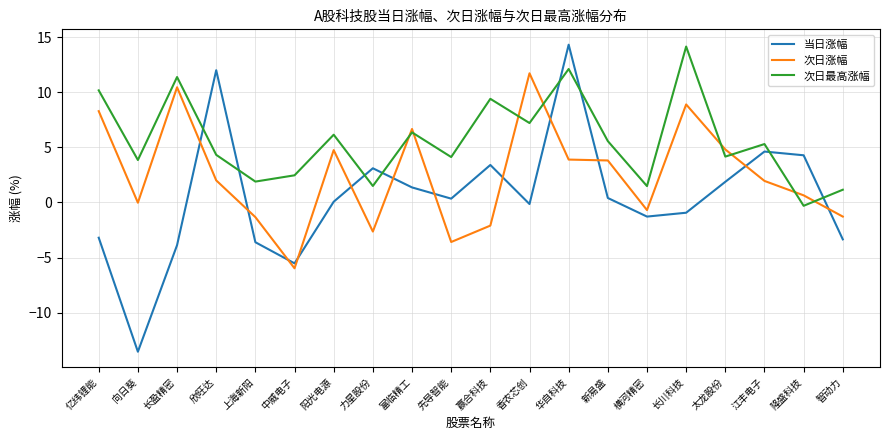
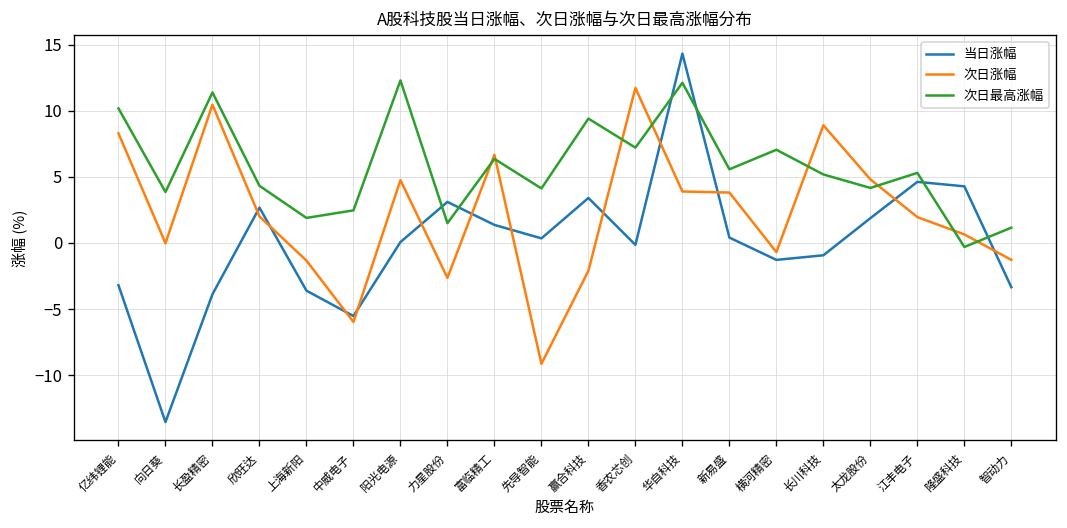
  {
    "当日涨幅": {
      "亿纬锂能": -3.2,
      "向日葵": -13.6,
      "长盈精密": -3.9,
-     "欣旺达": 12.0,
+     "欣旺达": 2.7,
      "上海新阳": -3.6,
      "中威电子": -5.5,
      "阳光电源": 0.1,
      "力星股份": 3.1,
      "富临精工": 1.4,
      "先导智能": 0.4,
      "赢合科技": 3.4,
      "香农芯创": -0.1,
      "华自科技": 14.3,
      "新易盛": 0.4,
      "横河精密": -1.3,
      "长川科技": -0.9,
      "太龙股份": 1.9,
      "江丰电子": 4.6,
      "隆盛科技": 4.3,
      "智动力": -3.4
    },
    "次日涨幅": {
      "亿纬锂能": 8.3,
      "向日葵": 0.0,
      "长盈精密": 10.5,
      "欣旺达": 2.0,
      "上海新阳": -1.3,
      "中威电子": -6.0,
      "阳光电源": 4.8,
      "力星股份": -2.6,
      "富临精工": 6.7,
-     "先导智能": -3.6,
+     "先导智能": -9.2,
      "赢合科技": -2.1,
      "香农芯创": 11.7,
      "华自科技": 3.9,
      "新易盛": 3.8,
      "横河精密": -0.7,
      "长川科技": 8.9,
      "太龙股份": 4.8,
      "江丰电子": 2.0,
      "隆盛科技": 0.7,
      "智动力": -1.3
    },
    "次日最高涨幅": {
      "亿纬锂能": 10.2,
      "向日葵": 3.9,
      "长盈精密": 11.4,
      "欣旺达": 4.3,
      "上海新阳": 1.9,
      "中威电子": 2.5,
-     "阳光电源": 6.2,
+     "阳光电源": 12.3,
      "力星股份": 1.5,
      "富临精工": 6.4,
      "先导智能": 4.1,
      "赢合科技": 9.4,
      "香农芯创": 7.2,
      "华自科技": 12.1,
      "新易盛": 5.6,
-     "横河精密": 1.5,
-     "长川科技": 14.2,
+     "横河精密": 7.1,
+     "长川科技": 5.2,
      "太龙股份": 4.2,
      "江丰电子": 5.3,
      "隆盛科技": -0.3,
      "智动力": 1.2
    }
  }
